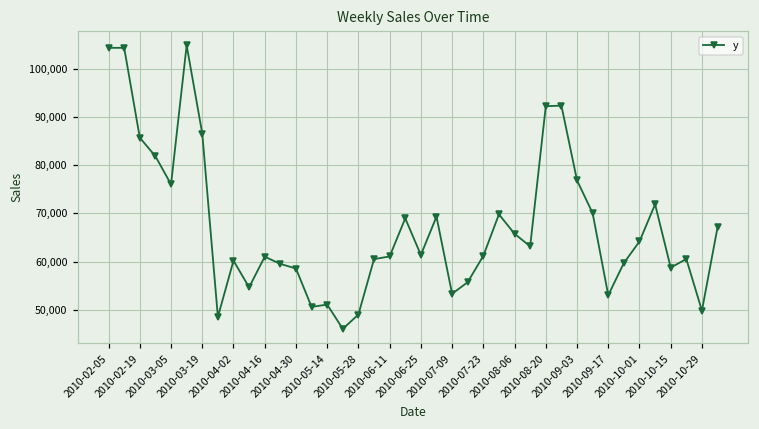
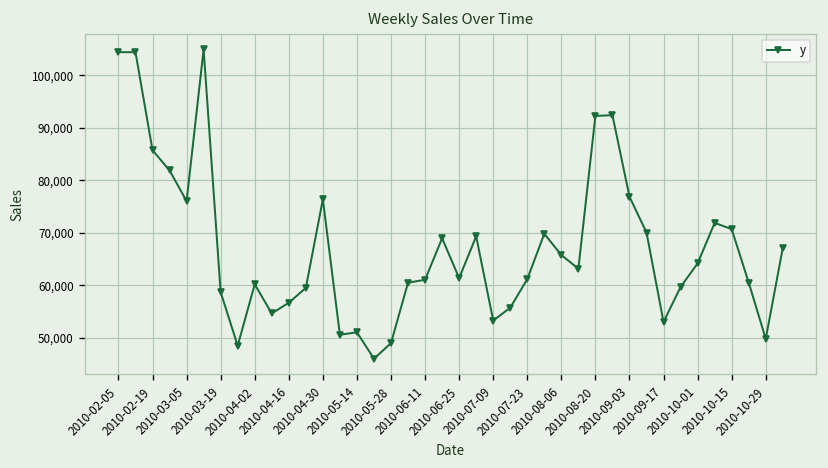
  {
    "2010-02-05": "104,000",
    "2010-02-19": "86,000",
    "2010-03-05": "76,000",
-   "2010-03-19": "87,000",
+   "2010-03-19": "59,000",
    "2010-04-02": "60,000",
-   "2010-04-16": "61,000",
-   "2010-04-30": "59,000",
+   "2010-04-16": "57,000",
+   "2010-04-30": "76,000",
    "2010-05-14": "51,000",
    "2010-05-28": "49,000",
    "2010-06-11": "61,000",
    "2010-06-25": "61,000",
    "2010-07-09": "53,000",
    "2010-07-23": "61,000",
    "2010-08-06": "66,000",
    "2010-08-20": "92,000",
    "2010-09-03": "77,000",
    "2010-09-17": "53,000",
    "2010-10-01": "64,000",
-   "2010-10-15": "59,000",
+   "2010-10-15": "71,000",
    "2010-10-29": "50,000"
  }
